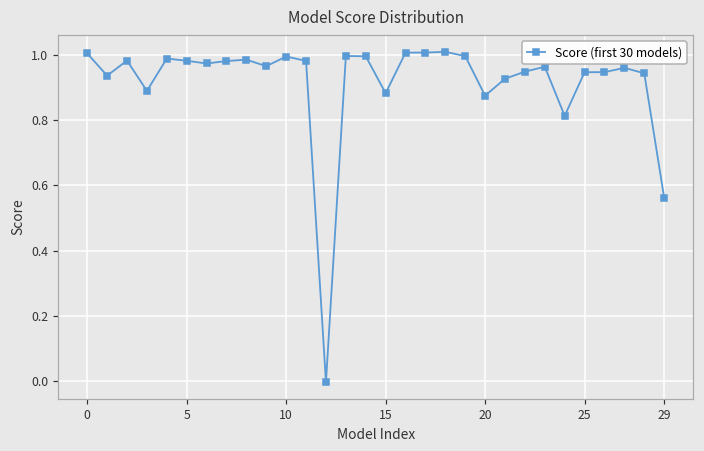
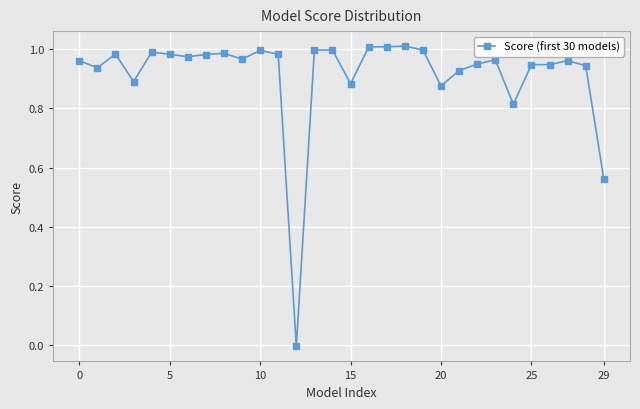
  {
-   "0": 1.00,
+   "0": 0.96,
    "5": 0.98,
    "10": 1.00,
    "15": 0.88,
    "20": 0.88,
    "25": 0.95,
    "29": 0.56
  }
